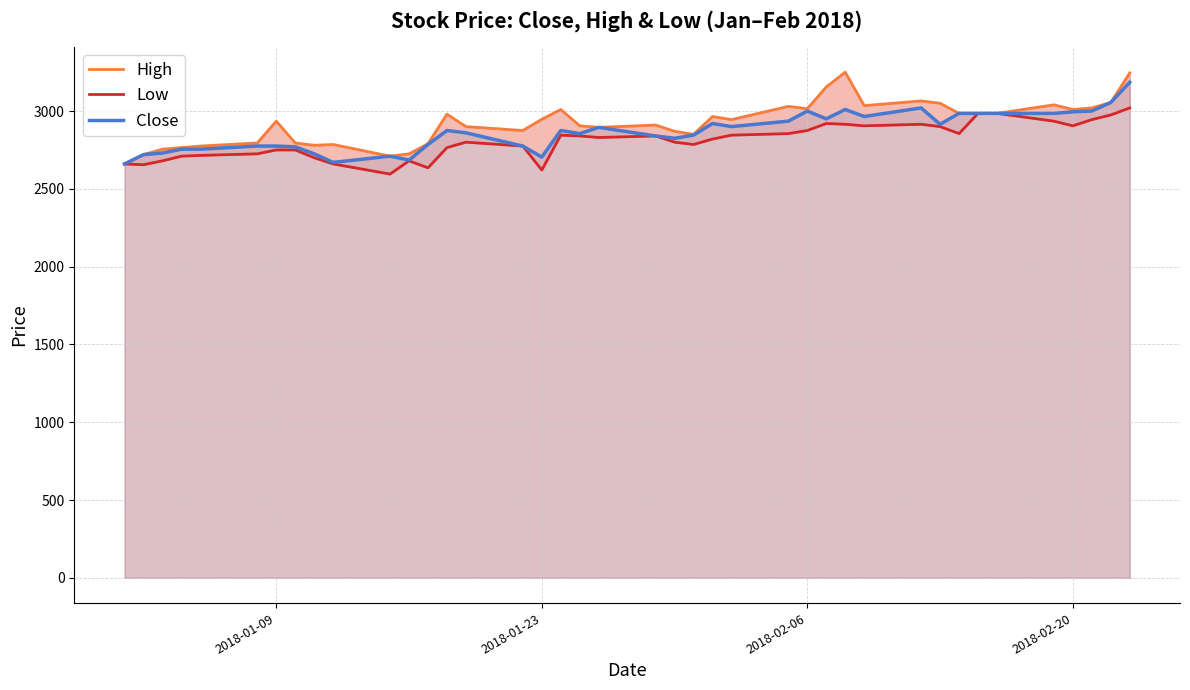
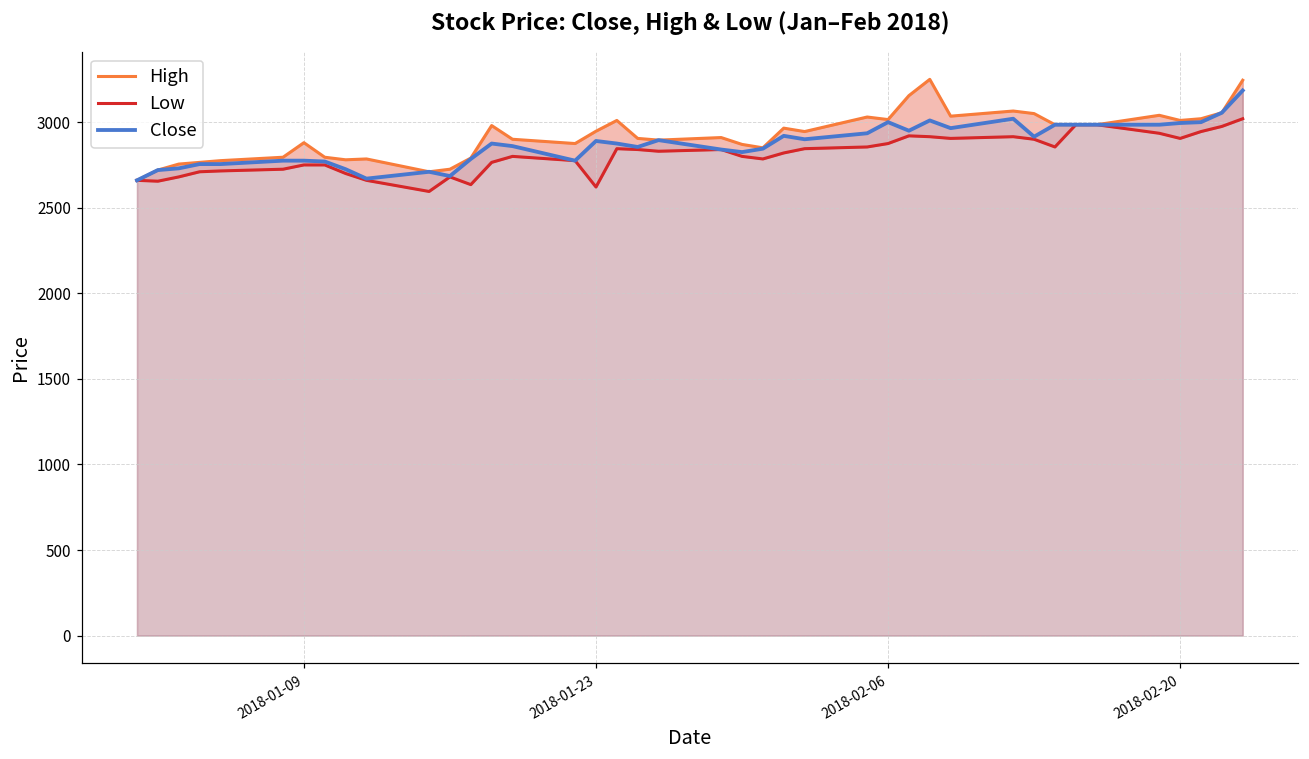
  {
    "High": {
-     "2018-01-09": 2940,
+     "2018-01-09": 2880,
      "2018-01-23": 2950
    },
    "Low": {
      "2018-01-09": 2750,
      "2018-01-23": 2620,
      "2018-02-06": 2880,
      "2018-02-20": 2910
    },
    "Close": {
      "2018-01-09": 2780,
-     "2018-01-23": 2700
+     "2018-01-23": 2890
    }
  }
